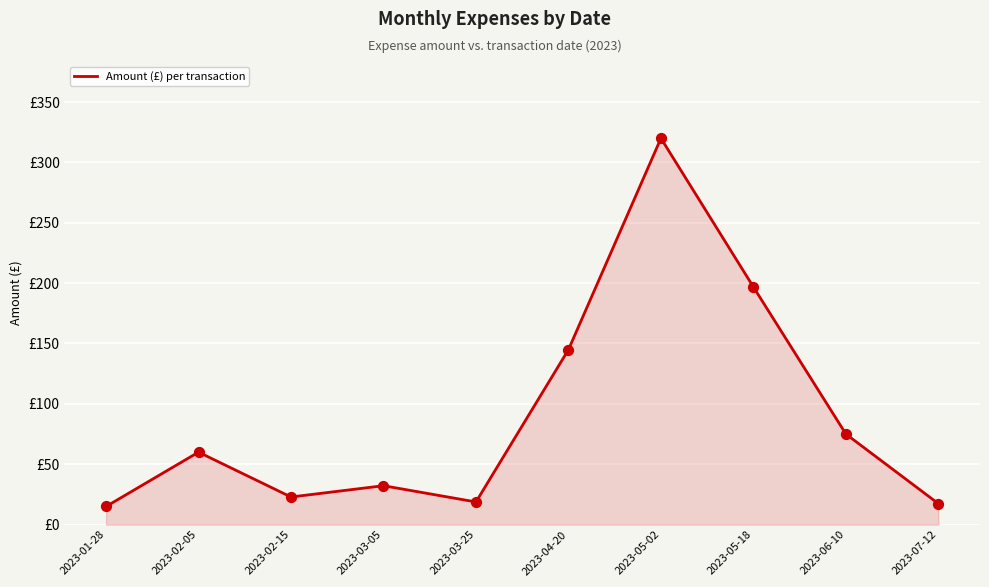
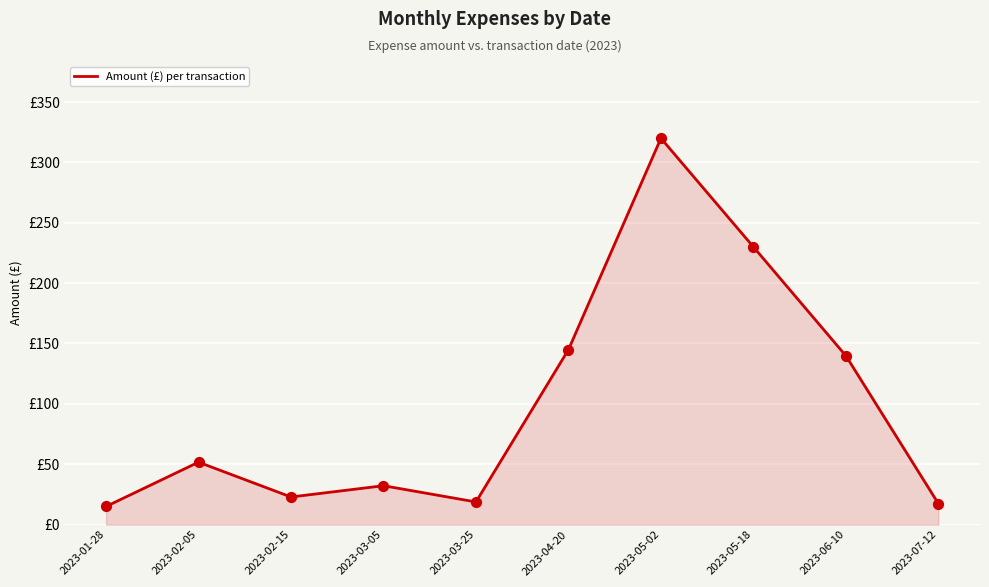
  {
    "2023-01-28": "£15",
-   "2023-02-05": "£60",
+   "2023-02-05": "£52",
    "2023-02-15": "£23",
    "2023-03-05": "£32",
    "2023-03-25": "£19",
    "2023-04-20": "£145",
    "2023-05-02": "£320",
-   "2023-05-18": "£197",
-   "2023-06-10": "£75",
+   "2023-05-18": "£230",
+   "2023-06-10": "£140",
    "2023-07-12": "£17"
  }
